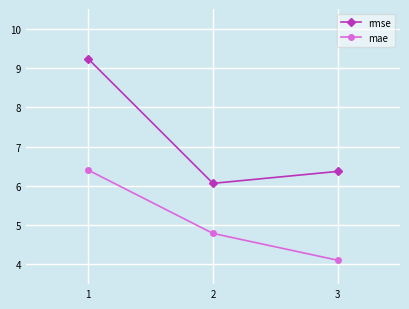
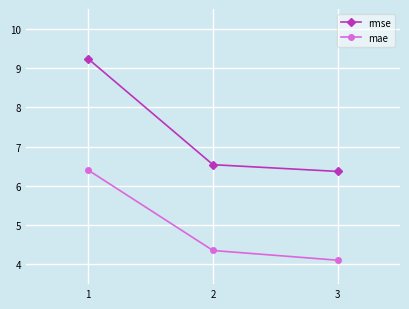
  {
    "rmse": {
      "1": 9.2,
-     "2": 6.1,
+     "2": 6.5,
      "3": 6.4
    },
    "mae": {
      "1": 6.4,
-     "2": 4.8,
+     "2": 4.4,
      "3": 4.1
    }
  }
